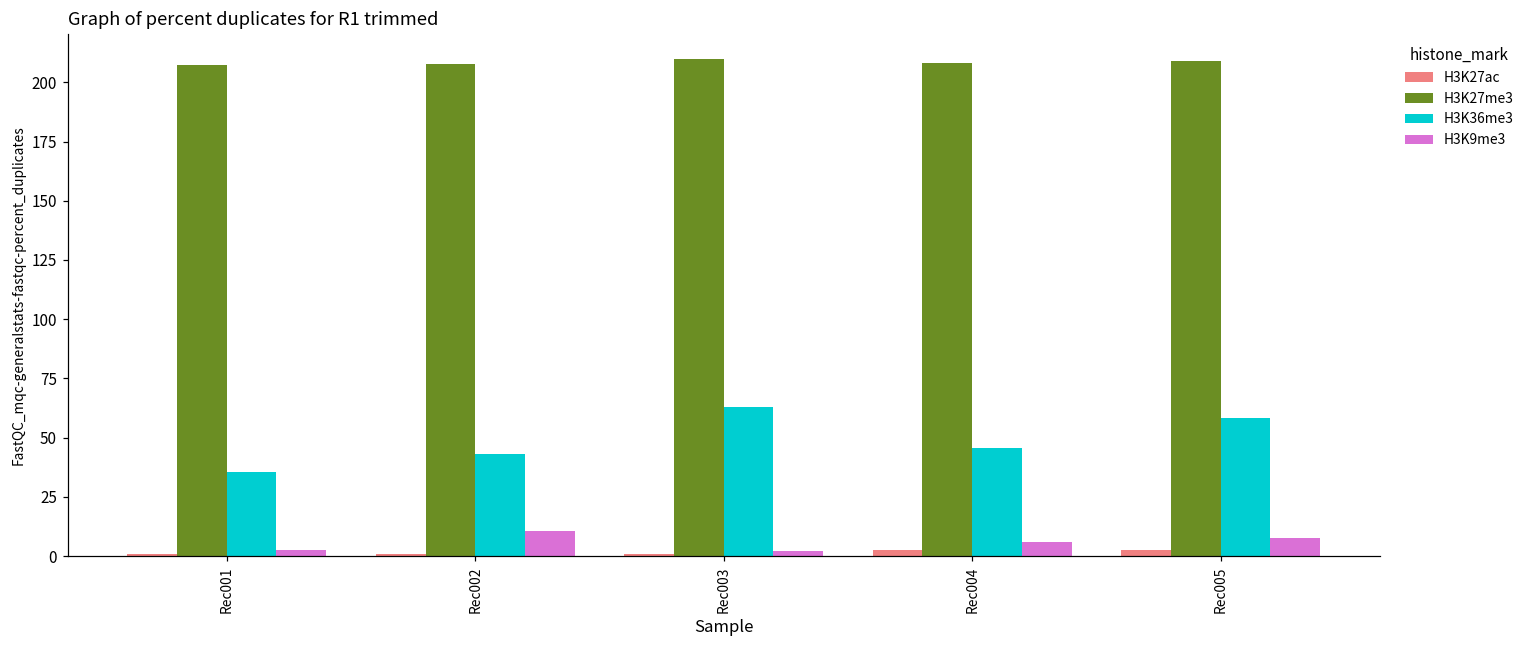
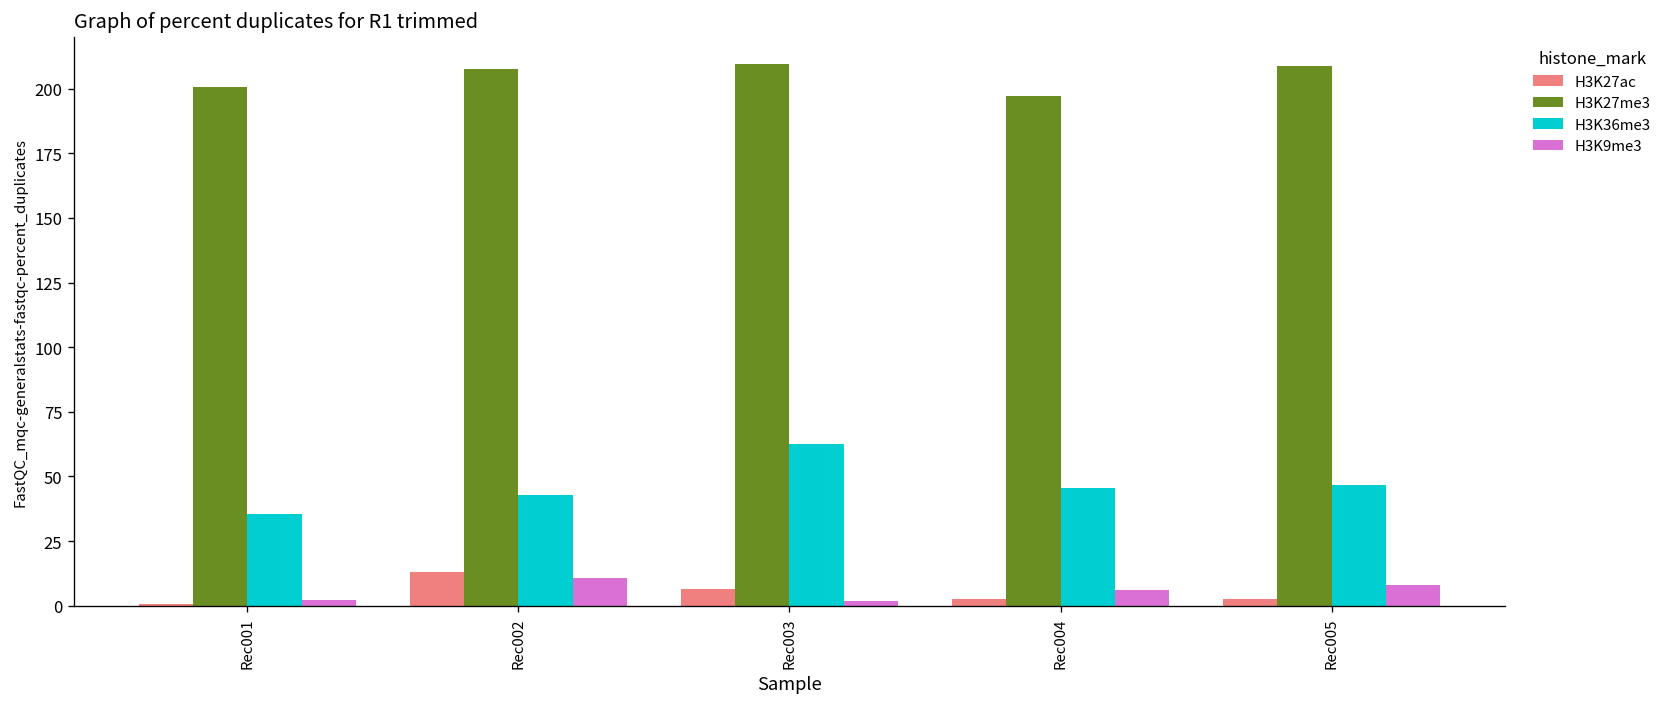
  {
    "H3K27ac": {
-     "Rec002": 1,
-     "Rec003": 1,
+     "Rec002": 13,
+     "Rec003": 6,
      "Rec004": 2,
      "Rec005": 3
    },
    "H3K27me3": {
-     "Rec001": 207,
+     "Rec001": 201,
      "Rec002": 208,
      "Rec003": 210,
-     "Rec004": 208,
+     "Rec004": 197,
      "Rec005": 209
    },
    "H3K36me3": {
      "Rec001": 35,
      "Rec002": 43,
      "Rec003": 63,
      "Rec004": 46,
-     "Rec005": 58
+     "Rec005": 47
    },
    "H3K9me3": {
      "Rec001": 2,
      "Rec002": 11,
      "Rec003": 2,
      "Rec004": 6,
      "Rec005": 8
    }
  }
